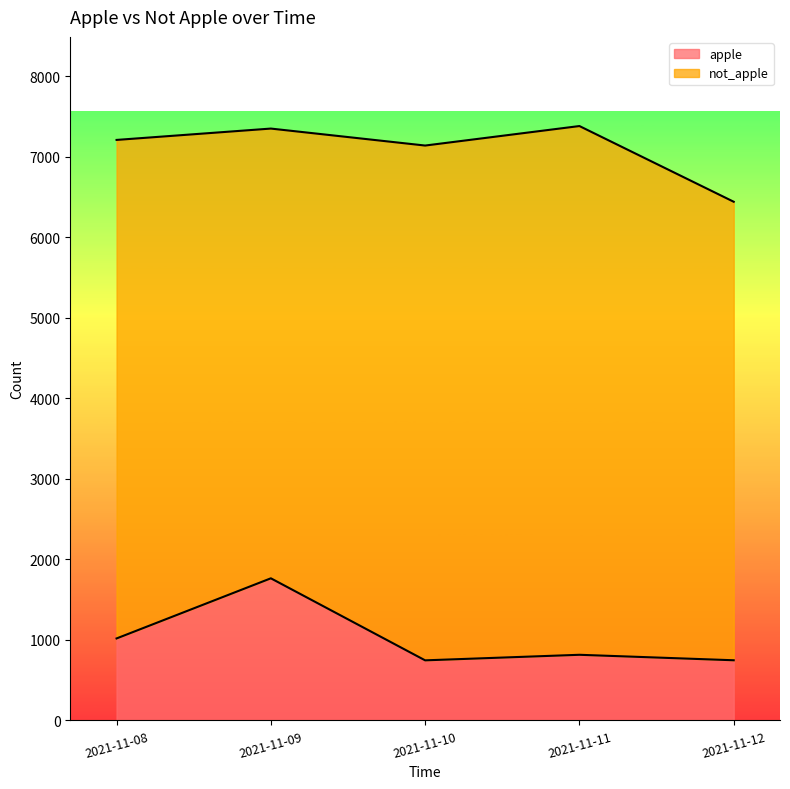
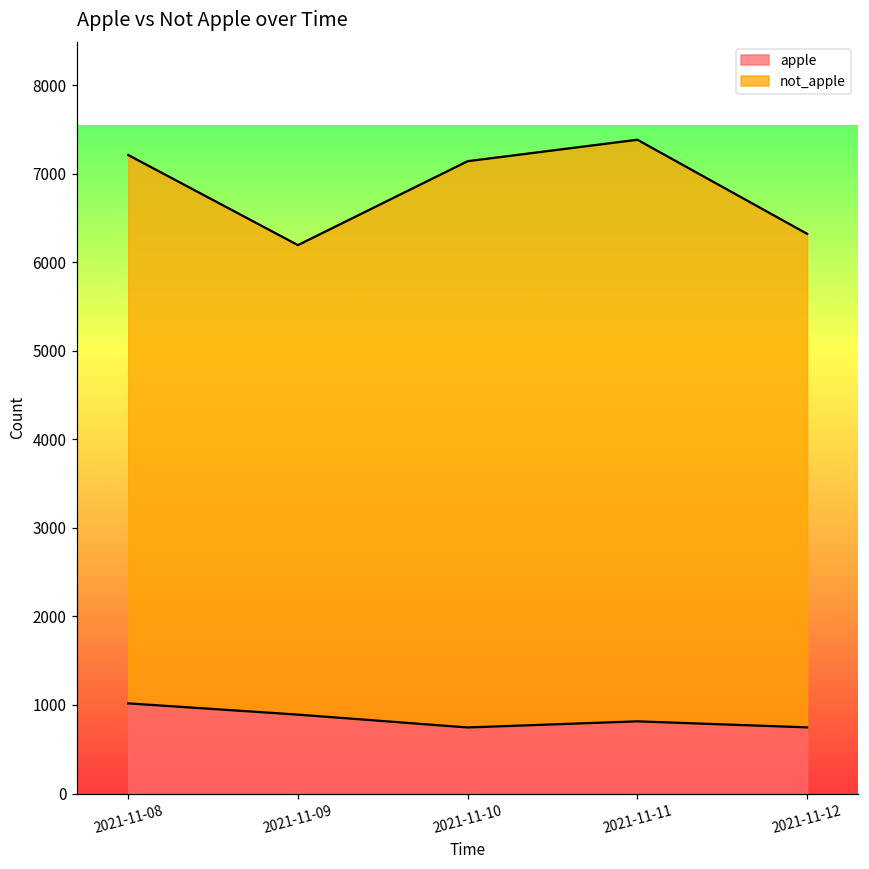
  {
    "apple": {
      "2021-11-08": 1000,
-     "2021-11-09": 1800,
+     "2021-11-09": 900,
      "2021-11-10": 700,
      "2021-11-11": 800,
      "2021-11-12": 700
    },
    "not_apple": {
      "2021-11-08": 6200,
-     "2021-11-09": 5600,
+     "2021-11-09": 5300,
      "2021-11-10": 6400,
      "2021-11-11": 6600,
-     "2021-11-12": 5700
+     "2021-11-12": 5600
    }
  }
